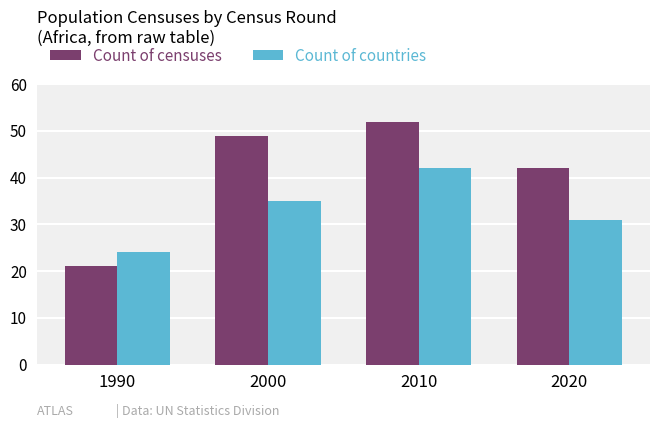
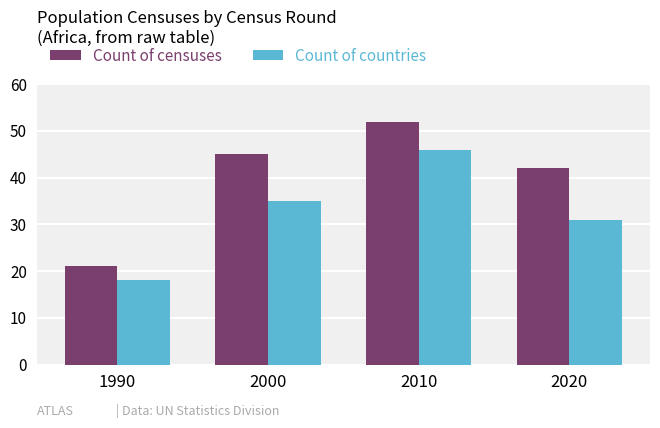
  {
    "Count of censuses": {
      "1990": 21,
-     "2000": 49,
+     "2000": 45,
      "2010": 52,
      "2020": 42
    },
    "Count of countries": {
-     "1990": 24,
+     "1990": 18,
      "2000": 35,
-     "2010": 42,
+     "2010": 46,
      "2020": 31
    }
  }
